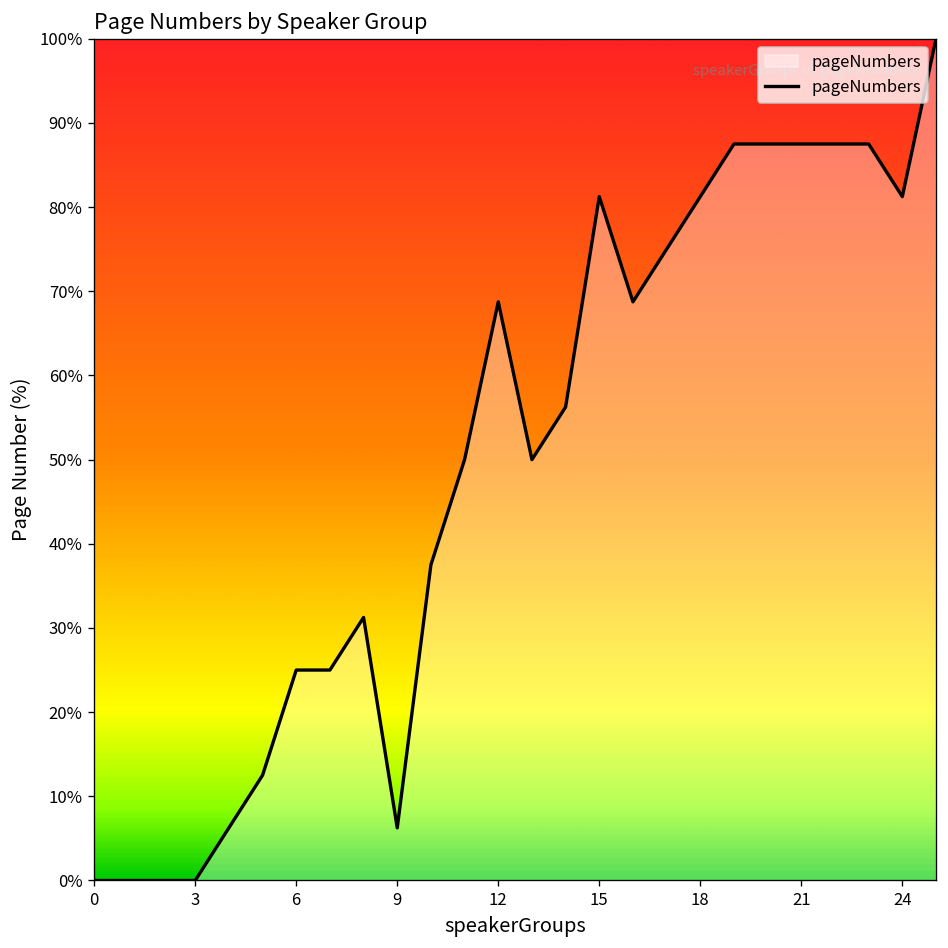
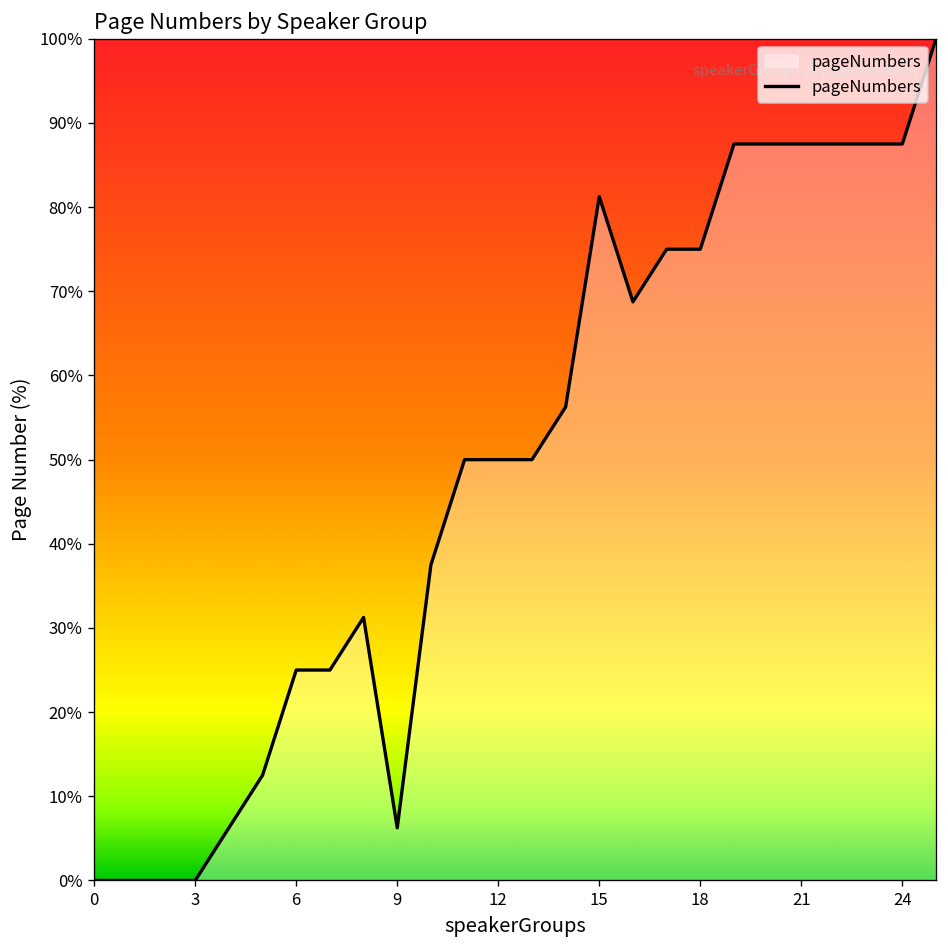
  {
    "0": "0%",
    "3": "0%",
    "6": "25%",
    "9": "6%",
-   "12": "69%",
+   "12": "50%",
    "15": "81%",
-   "18": "81%",
+   "18": "75%",
    "21": "88%",
-   "24": "81%"
+   "24": "88%"
  }
